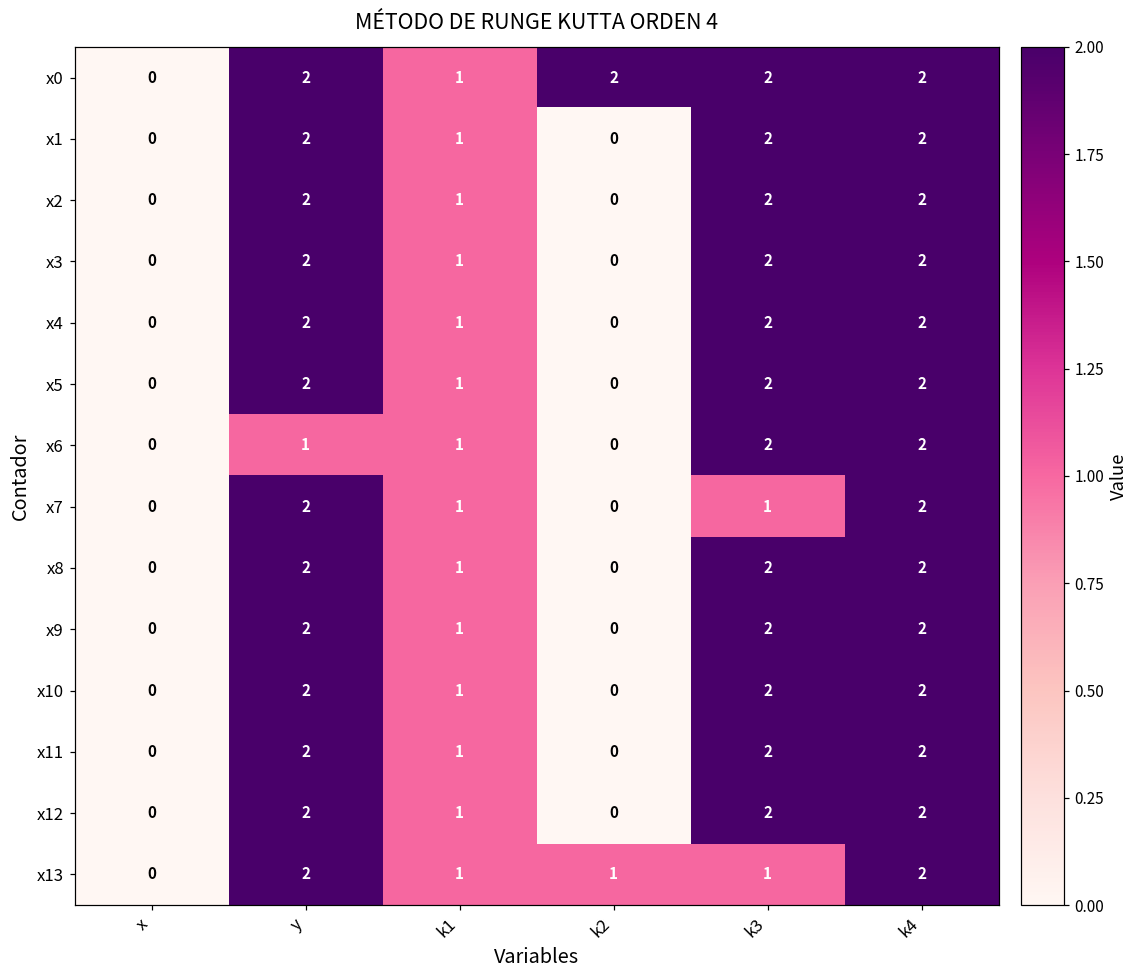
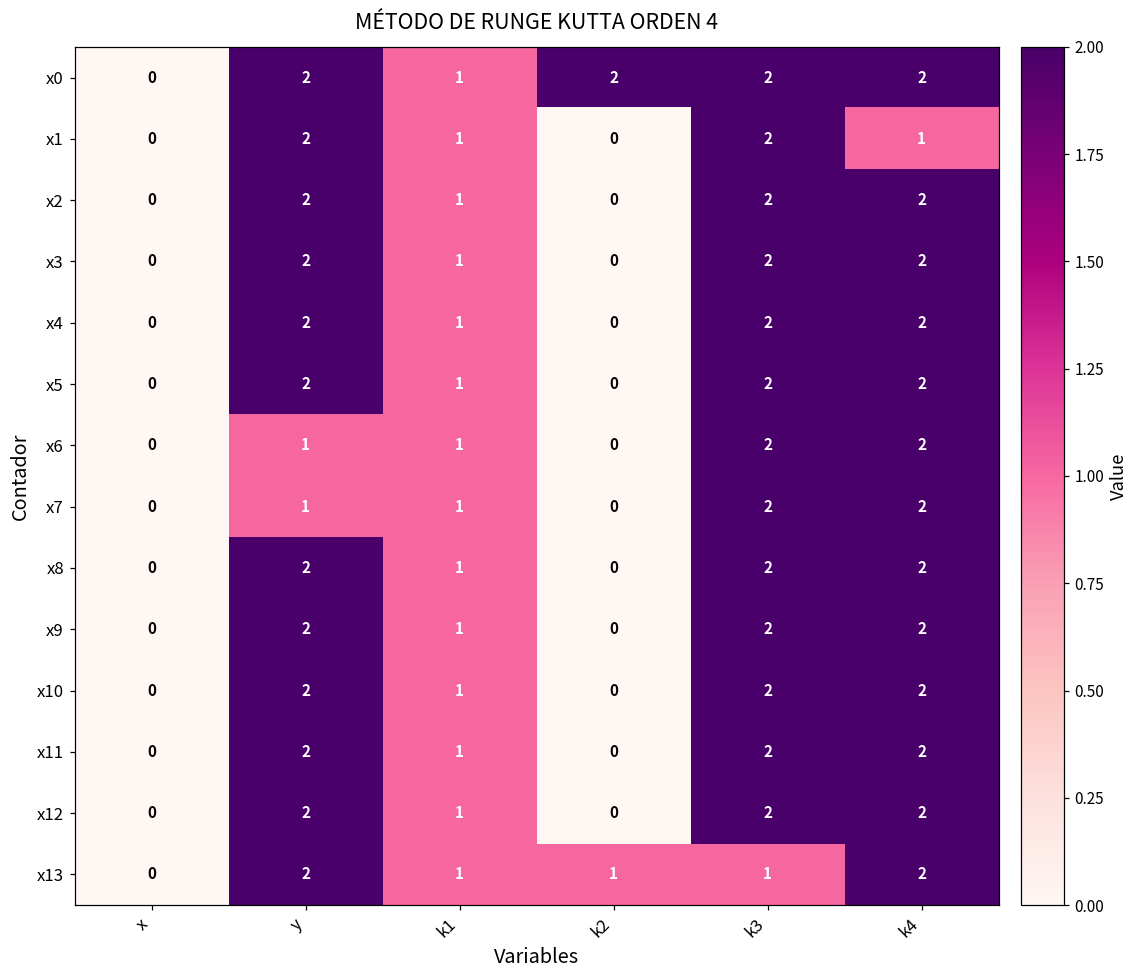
  {
    "x0": {
      "x": 0,
      "y": 2,
      "k1": 1,
      "k2": 2,
      "k3": 2,
      "k4": 2
    },
    "x1": {
      "x": 0,
      "y": 2,
      "k1": 1,
      "k2": 0,
      "k3": 2,
-     "k4": 2
+     "k4": 1
    },
    "x2": {
      "x": 0,
      "y": 2,
      "k1": 1,
      "k2": 0,
      "k3": 2,
      "k4": 2
    },
    "x3": {
      "x": 0,
      "y": 2,
      "k1": 1,
      "k2": 0,
      "k3": 2,
      "k4": 2
    },
    "x4": {
      "x": 0,
      "y": 2,
      "k1": 1,
      "k2": 0,
      "k3": 2,
      "k4": 2
    },
    "x5": {
      "x": 0,
      "y": 2,
      "k1": 1,
      "k2": 0,
      "k3": 2,
      "k4": 2
    },
    "x6": {
      "x": 0,
      "y": 1,
      "k1": 1,
      "k2": 0,
      "k3": 2,
      "k4": 2
    },
    "x7": {
      "x": 0,
-     "y": 2,
+     "y": 1,
      "k1": 1,
      "k2": 0,
-     "k3": 1,
+     "k3": 2,
      "k4": 2
    },
    "x8": {
      "x": 0,
      "y": 2,
      "k1": 1,
      "k2": 0,
      "k3": 2,
      "k4": 2
    },
    "x9": {
      "x": 0,
      "y": 2,
      "k1": 1,
      "k2": 0,
      "k3": 2,
      "k4": 2
    },
    "x10": {
      "x": 0,
      "y": 2,
      "k1": 1,
      "k2": 0,
      "k3": 2,
      "k4": 2
    },
    "x11": {
      "x": 0,
      "y": 2,
      "k1": 1,
      "k2": 0,
      "k3": 2,
      "k4": 2
    },
    "x12": {
      "x": 0,
      "y": 2,
      "k1": 1,
      "k2": 0,
      "k3": 2,
      "k4": 2
    },
    "x13": {
      "x": 0,
      "y": 2,
      "k1": 1,
      "k2": 1,
      "k3": 1,
      "k4": 2
    }
  }
